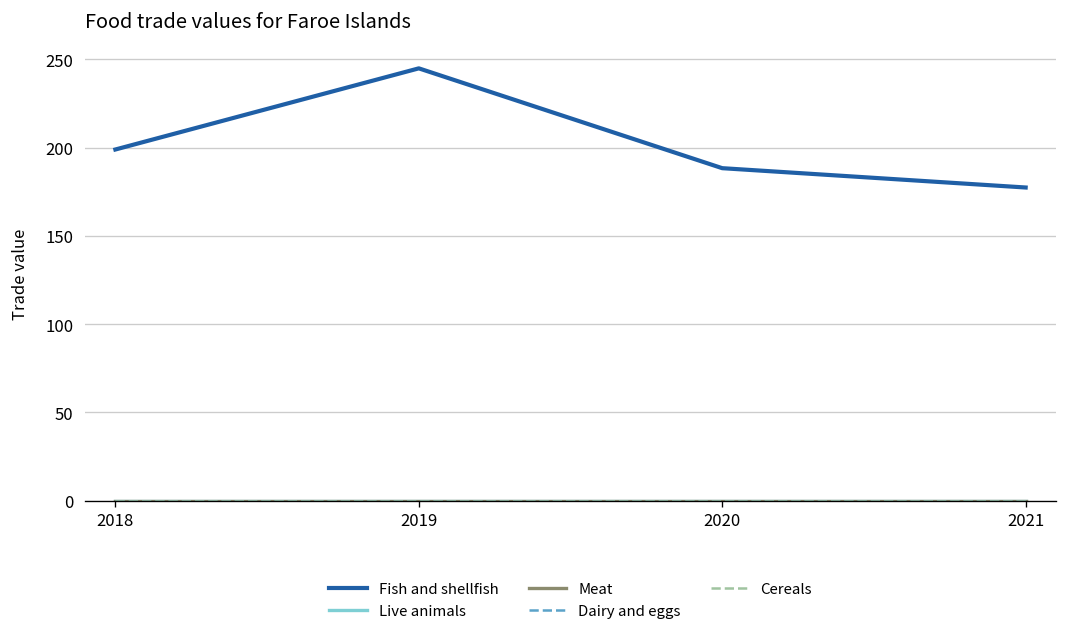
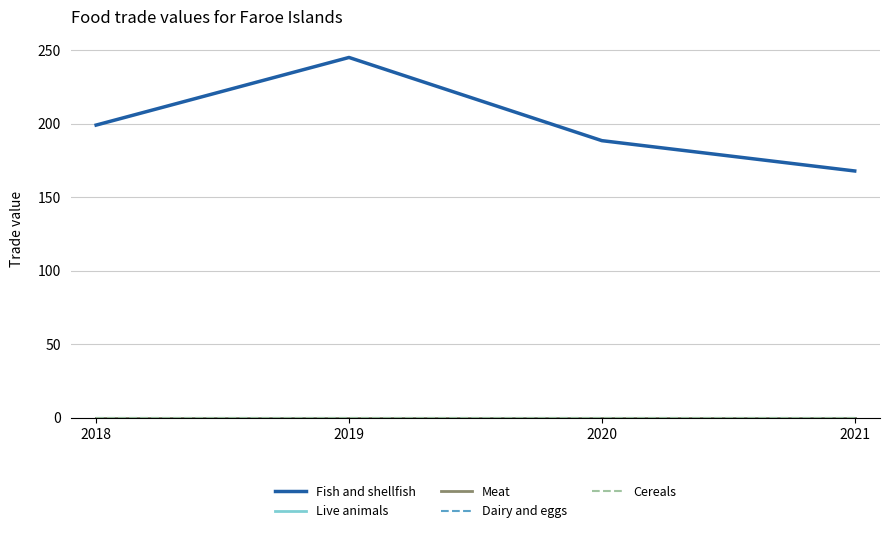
  {
    "Fish and shellfish": {
      "2018": 199,
      "2019": 245,
      "2020": 188,
-     "2021": 177
+     "2021": 168
    },
    "Cereals": {
      "2018": 0,
      "2019": 0,
      "2020": 0,
      "2021": 0
    }
  }
